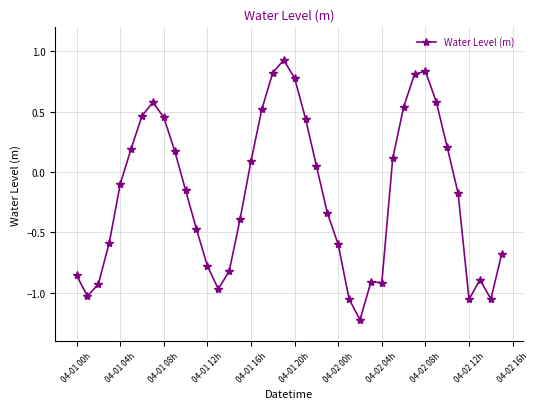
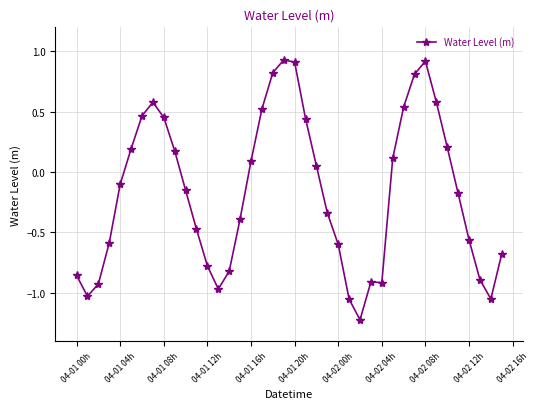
  {
    "04-01 00h": -0.86,
    "04-01 04h": -0.10,
    "04-01 08h": 0.45,
    "04-01 12h": -0.78,
    "04-01 16h": 0.09,
-   "04-01 20h": 0.78,
+   "04-01 20h": 0.91,
    "04-02 00h": -0.60,
    "04-02 04h": -0.92,
-   "04-02 08h": 0.84,
-   "04-02 12h": -1.06
+   "04-02 08h": 0.92,
+   "04-02 12h": -0.56
  }
